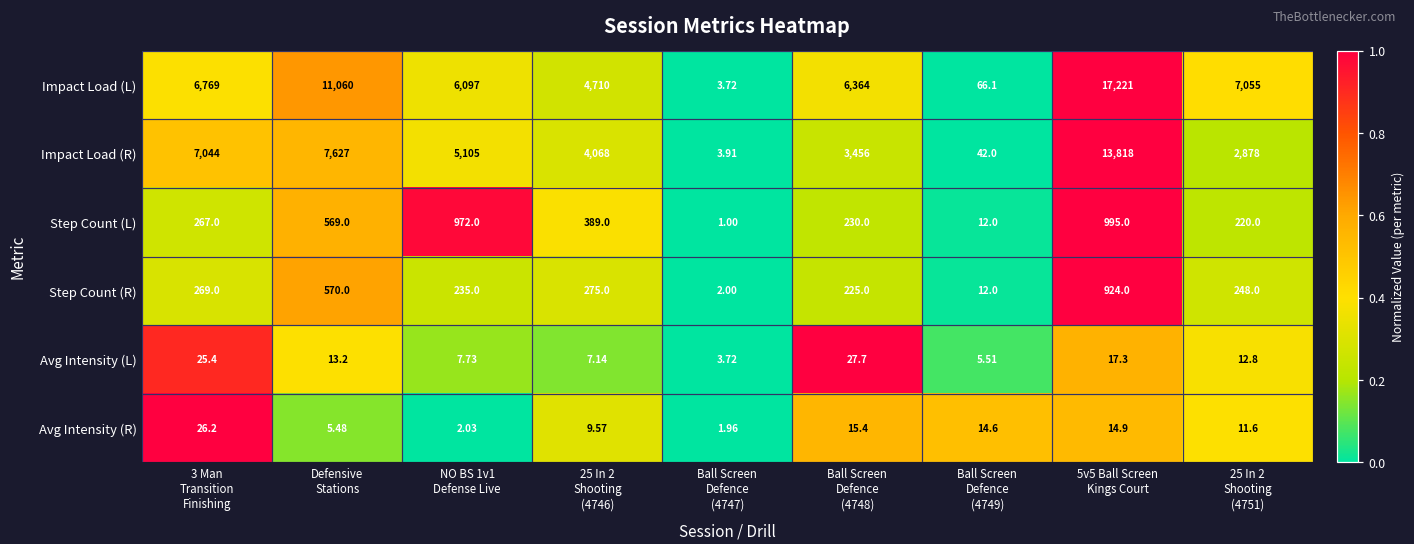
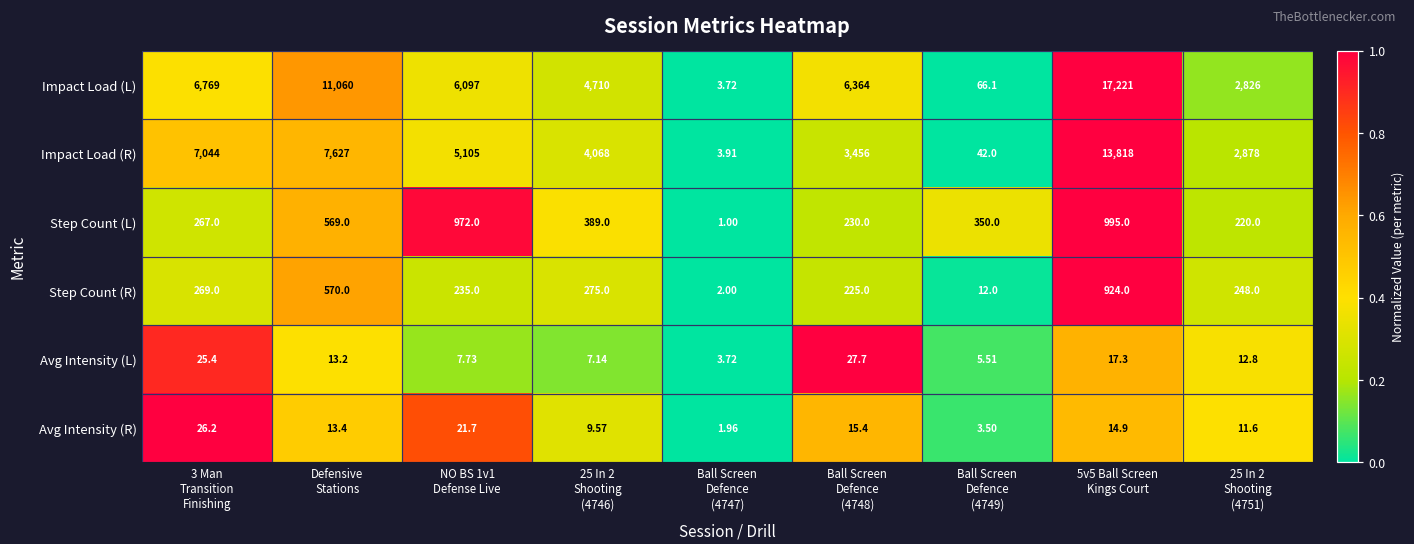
  {
    "Impact Load (L)": {
      "3 Man Transition Finishing": "6,769",
      "Defensive Stations": "11,060",
      "NO BS 1v1 Defense Live": "6,097",
      "25 In 2 Shooting (4746)": "4,710",
      "Ball Screen Defence (4747)": "3.72",
      "Ball Screen Defence (4748)": "6,364",
      "Ball Screen Defence (4749)": "66.1",
      "5v5 Ball Screen Kings Court": "17,221",
-     "25 In 2 Shooting (4751)": "7,055"
+     "25 In 2 Shooting (4751)": "2,826"
    },
    "Impact Load (R)": {
      "3 Man Transition Finishing": "7,044",
      "Defensive Stations": "7,627",
      "NO BS 1v1 Defense Live": "5,105",
      "25 In 2 Shooting (4746)": "4,068",
      "Ball Screen Defence (4747)": "3.91",
      "Ball Screen Defence (4748)": "3,456",
      "Ball Screen Defence (4749)": "42.0",
      "5v5 Ball Screen Kings Court": "13,818",
      "25 In 2 Shooting (4751)": "2,878"
    },
    "Step Count (L)": {
      "3 Man Transition Finishing": "267.0",
      "Defensive Stations": "569.0",
      "NO BS 1v1 Defense Live": "972.0",
      "25 In 2 Shooting (4746)": "389.0",
      "Ball Screen Defence (4747)": "1.00",
      "Ball Screen Defence (4748)": "230.0",
-     "Ball Screen Defence (4749)": "12.0",
+     "Ball Screen Defence (4749)": "350.0",
      "5v5 Ball Screen Kings Court": "995.0",
      "25 In 2 Shooting (4751)": "220.0"
    },
    "Step Count (R)": {
      "3 Man Transition Finishing": "269.0",
      "Defensive Stations": "570.0",
      "NO BS 1v1 Defense Live": "235.0",
      "25 In 2 Shooting (4746)": "275.0",
      "Ball Screen Defence (4747)": "2.00",
      "Ball Screen Defence (4748)": "225.0",
      "Ball Screen Defence (4749)": "12.0",
      "5v5 Ball Screen Kings Court": "924.0",
      "25 In 2 Shooting (4751)": "248.0"
    },
    "Avg Intensity (L)": {
      "3 Man Transition Finishing": "25.4",
      "Defensive Stations": "13.2",
      "NO BS 1v1 Defense Live": "7.73",
      "25 In 2 Shooting (4746)": "7.14",
      "Ball Screen Defence (4747)": "3.72",
      "Ball Screen Defence (4748)": "27.7",
      "Ball Screen Defence (4749)": "5.51",
      "5v5 Ball Screen Kings Court": "17.3",
      "25 In 2 Shooting (4751)": "12.8"
    },
    "Avg Intensity (R)": {
      "3 Man Transition Finishing": "26.2",
-     "Defensive Stations": "5.48",
-     "NO BS 1v1 Defense Live": "2.03",
+     "Defensive Stations": "13.4",
+     "NO BS 1v1 Defense Live": "21.7",
      "25 In 2 Shooting (4746)": "9.57",
      "Ball Screen Defence (4747)": "1.96",
      "Ball Screen Defence (4748)": "15.4",
-     "Ball Screen Defence (4749)": "14.6",
+     "Ball Screen Defence (4749)": "3.50",
      "5v5 Ball Screen Kings Court": "14.9",
      "25 In 2 Shooting (4751)": "11.6"
    }
  }
